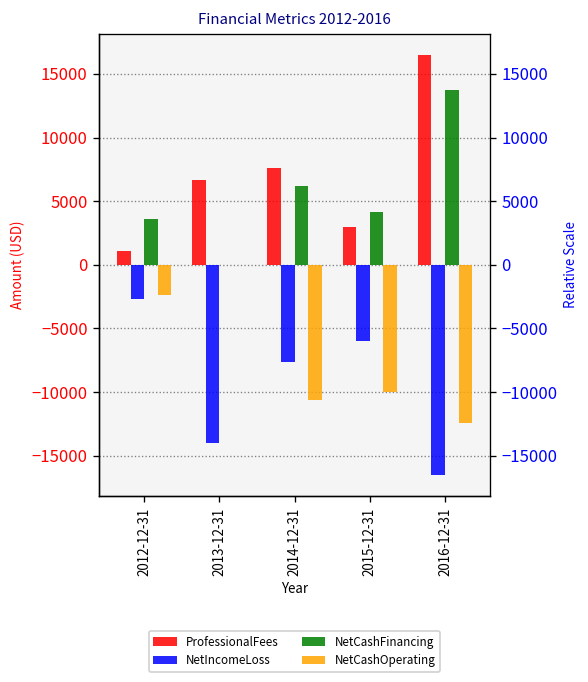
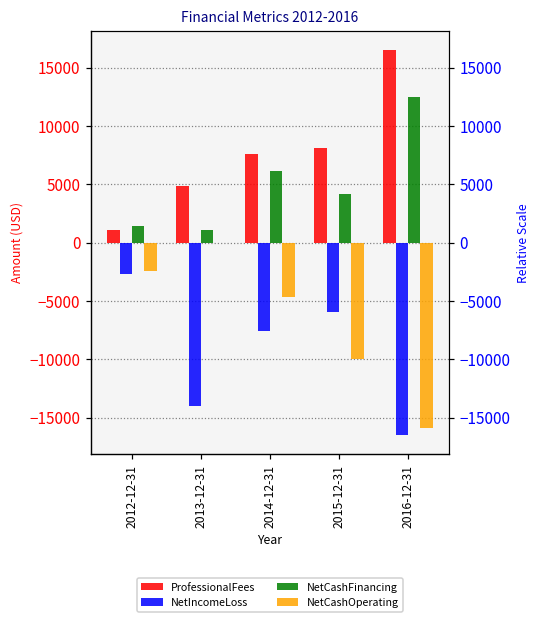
  {
    "ProfessionalFees": {
      "2012-12-31": 1100,
-     "2013-12-31": 6600,
+     "2013-12-31": 4800,
      "2014-12-31": 7600,
-     "2015-12-31": 2900,
+     "2015-12-31": 8100,
      "2016-12-31": 16500
    },
    "NetIncomeLoss": {
      "2012-12-31": -2700,
      "2013-12-31": -14000,
      "2014-12-31": -7600,
      "2015-12-31": -6000,
      "2016-12-31": -16500
    },
    "NetCashFinancing": {
-     "2012-12-31": 3600,
-     "2013-12-31": 0,
+     "2012-12-31": 1500,
+     "2013-12-31": 1100,
      "2014-12-31": 6200,
      "2015-12-31": 4200,
-     "2016-12-31": 13700
+     "2016-12-31": 12500
    },
    "NetCashOperating": {
      "2012-12-31": -2400,
      "2013-12-31": 0,
-     "2014-12-31": -10600,
+     "2014-12-31": -4700,
      "2015-12-31": -10000,
-     "2016-12-31": -12500
+     "2016-12-31": -15900
    }
  }
